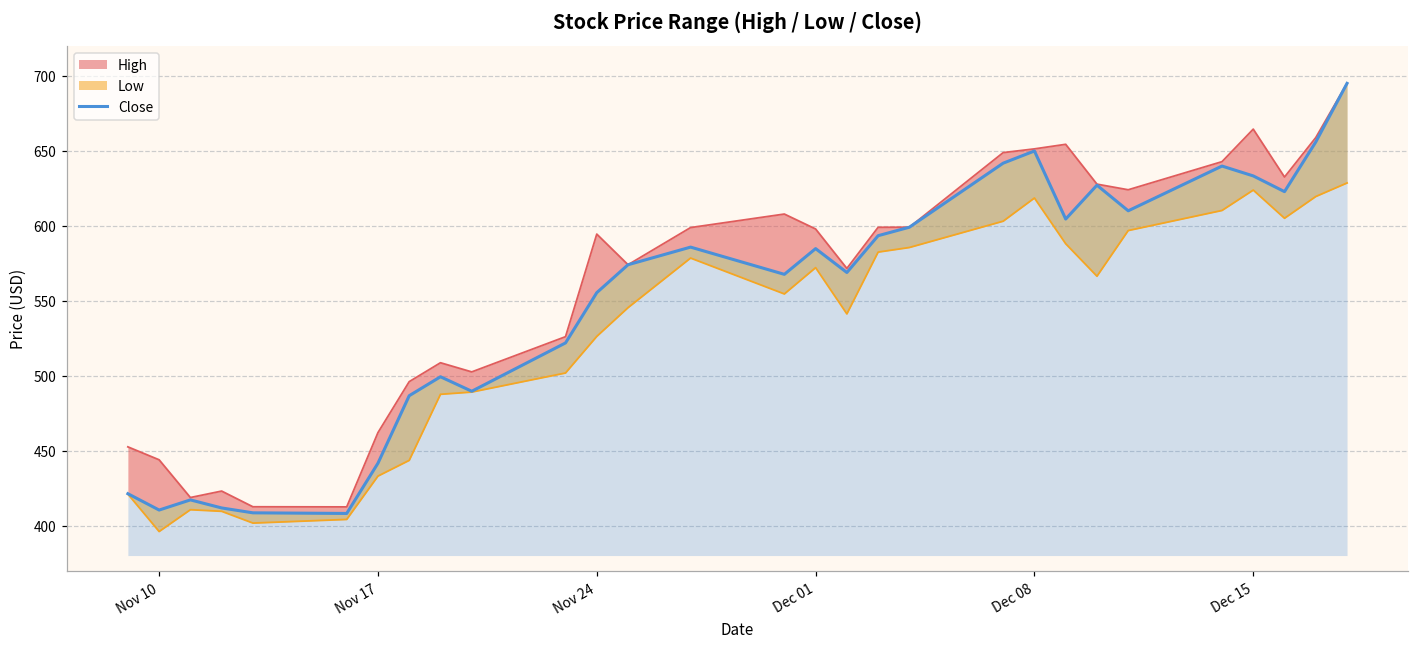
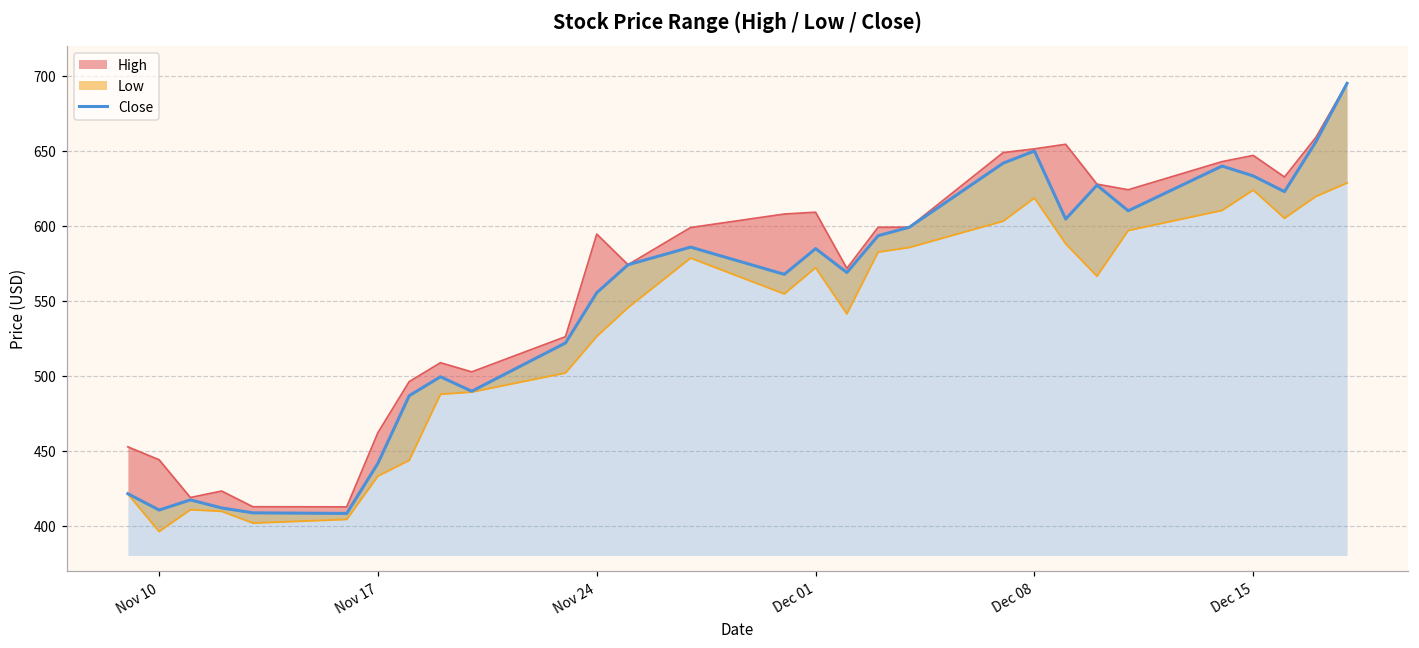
  {
    "High": {
      "Nov 10": 444,
      "Nov 17": 462,
      "Nov 24": 594,
-     "Dec 01": 598,
-     "Dec 15": 664
+     "Dec 01": 609,
+     "Dec 15": 647
    }
  }
